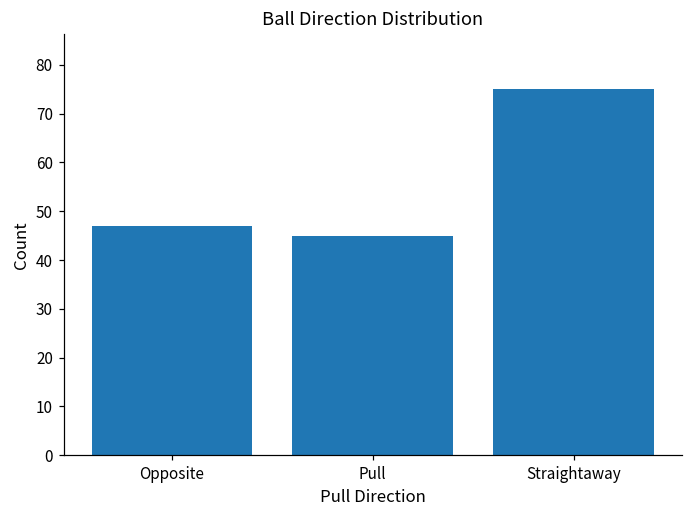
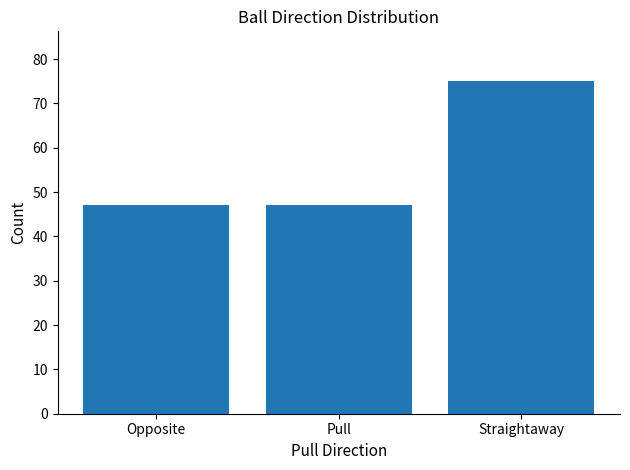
  {
    "Opposite": 47,
-   "Pull": 45,
+   "Pull": 47,
    "Straightaway": 75
  }
